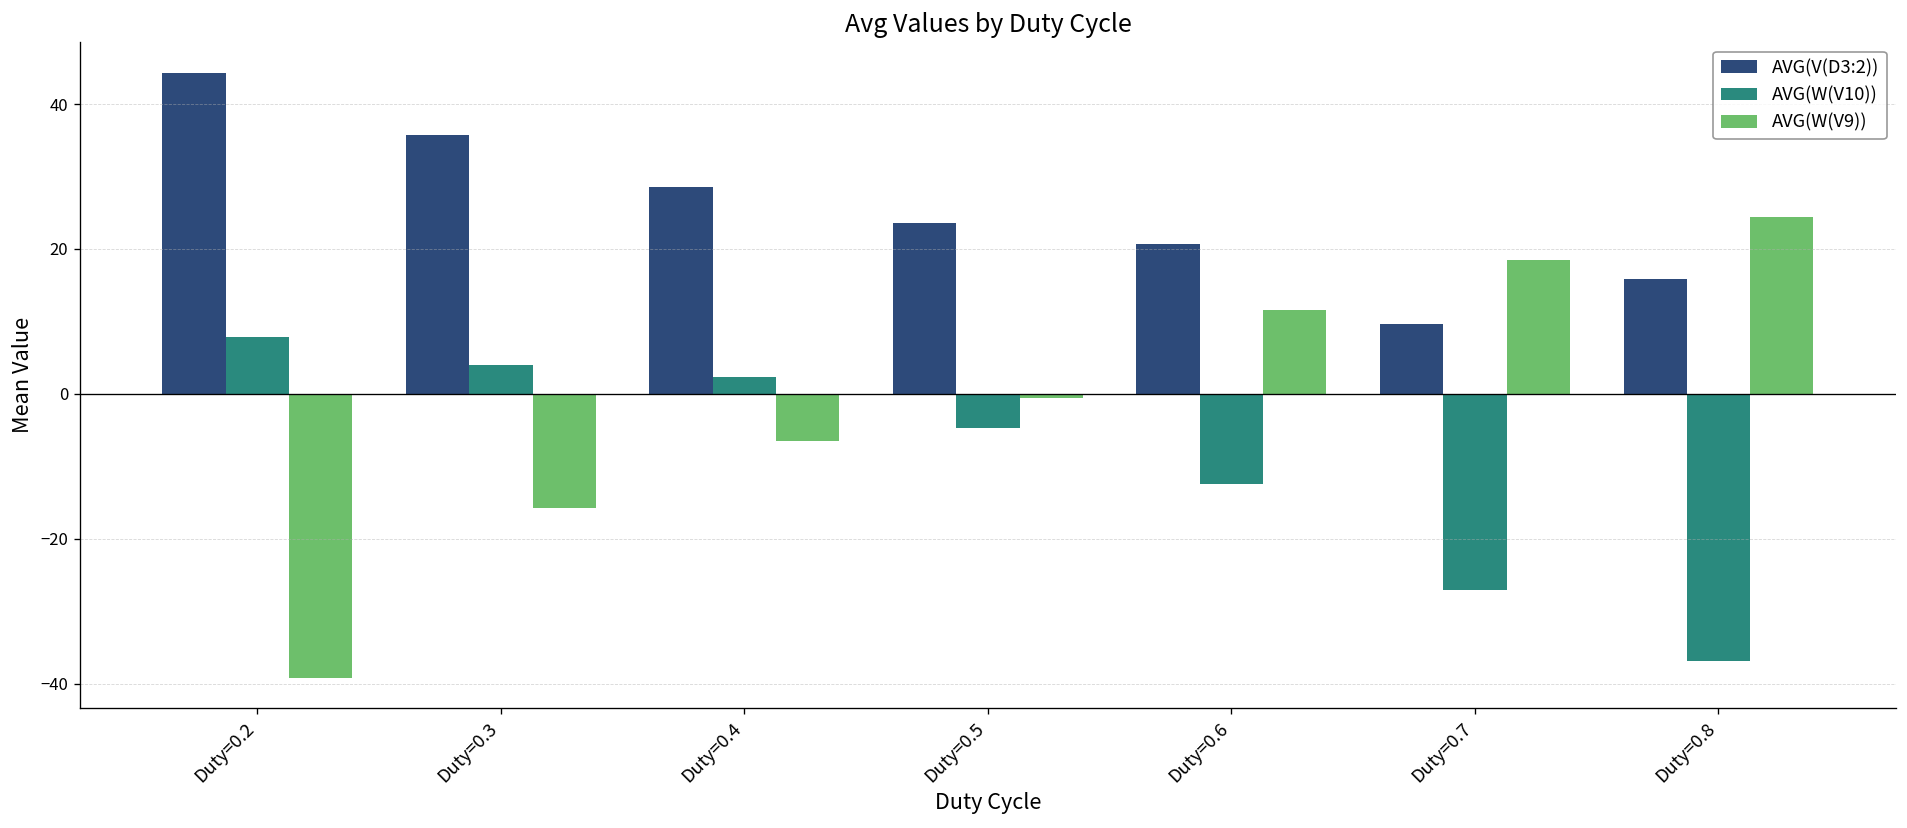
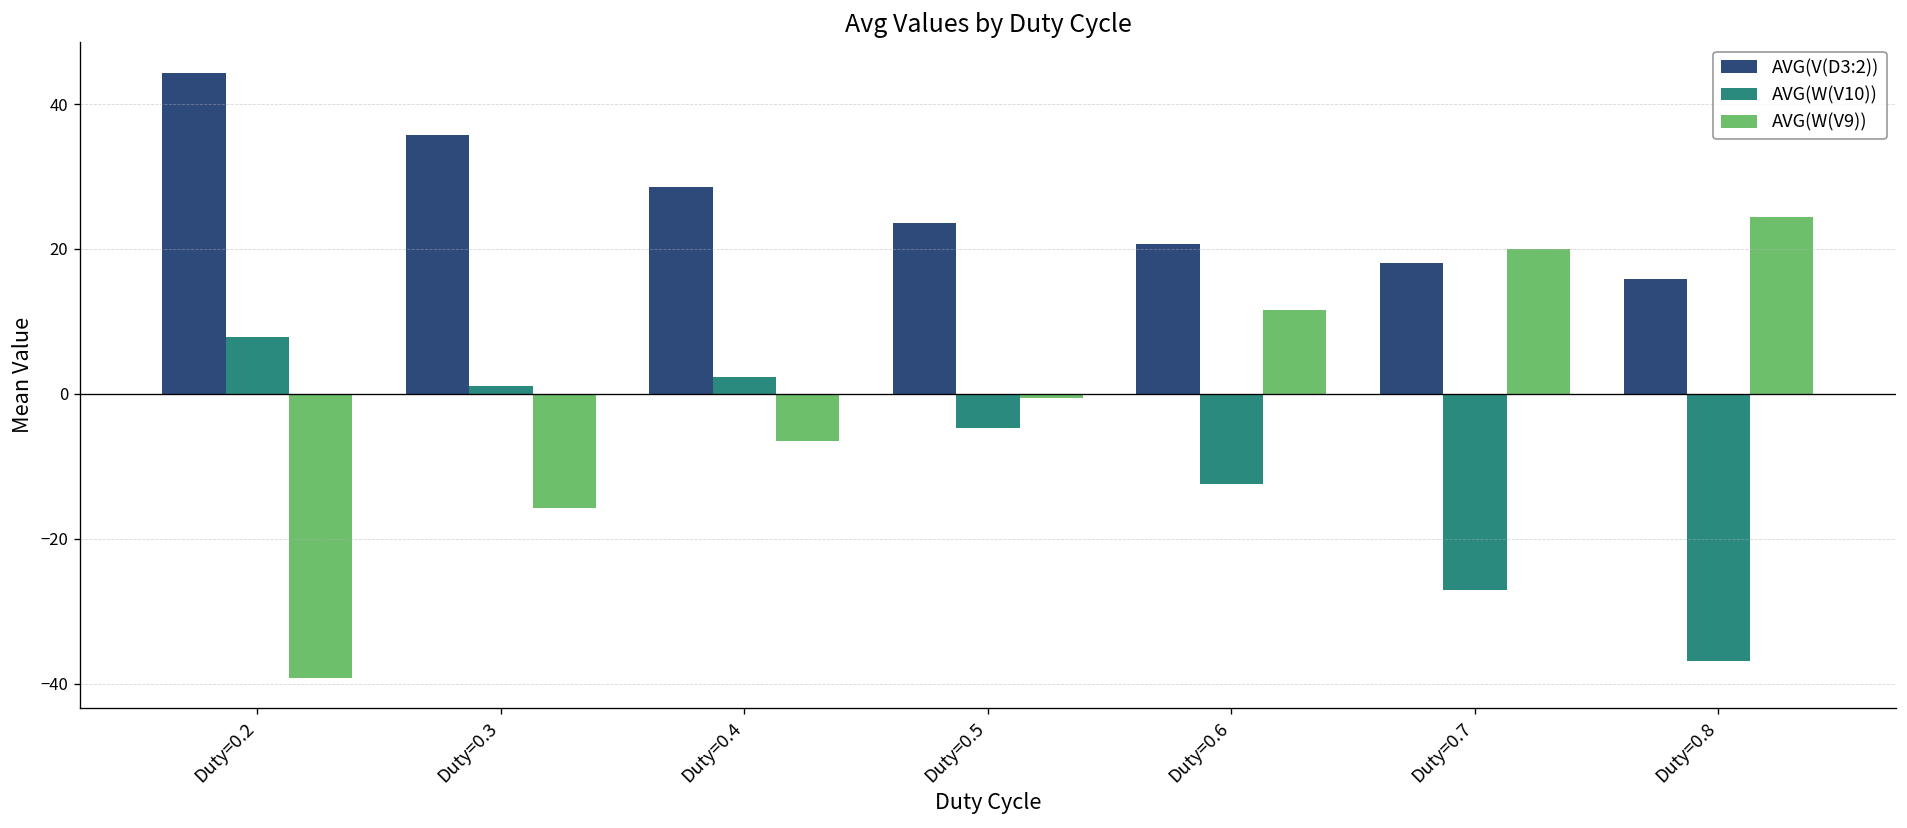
  {
    "AVG(V(D3:2))": {
      "Duty=0.2": 44,
      "Duty=0.3": 36,
      "Duty=0.4": 29,
      "Duty=0.5": 24,
      "Duty=0.6": 21,
-     "Duty=0.7": 10,
+     "Duty=0.7": 18,
      "Duty=0.8": 16
    },
    "AVG(W(V10))": {
      "Duty=0.2": 8,
-     "Duty=0.3": 4,
+     "Duty=0.3": 1,
      "Duty=0.4": 2,
      "Duty=0.5": -5,
      "Duty=0.6": -12,
      "Duty=0.7": -27,
      "Duty=0.8": -37
    },
    "AVG(W(V9))": {
      "Duty=0.2": -39,
      "Duty=0.3": -16,
      "Duty=0.4": -7,
      "Duty=0.5": -1,
      "Duty=0.6": 12,
-     "Duty=0.7": 19,
+     "Duty=0.7": 20,
      "Duty=0.8": 24
    }
  }
